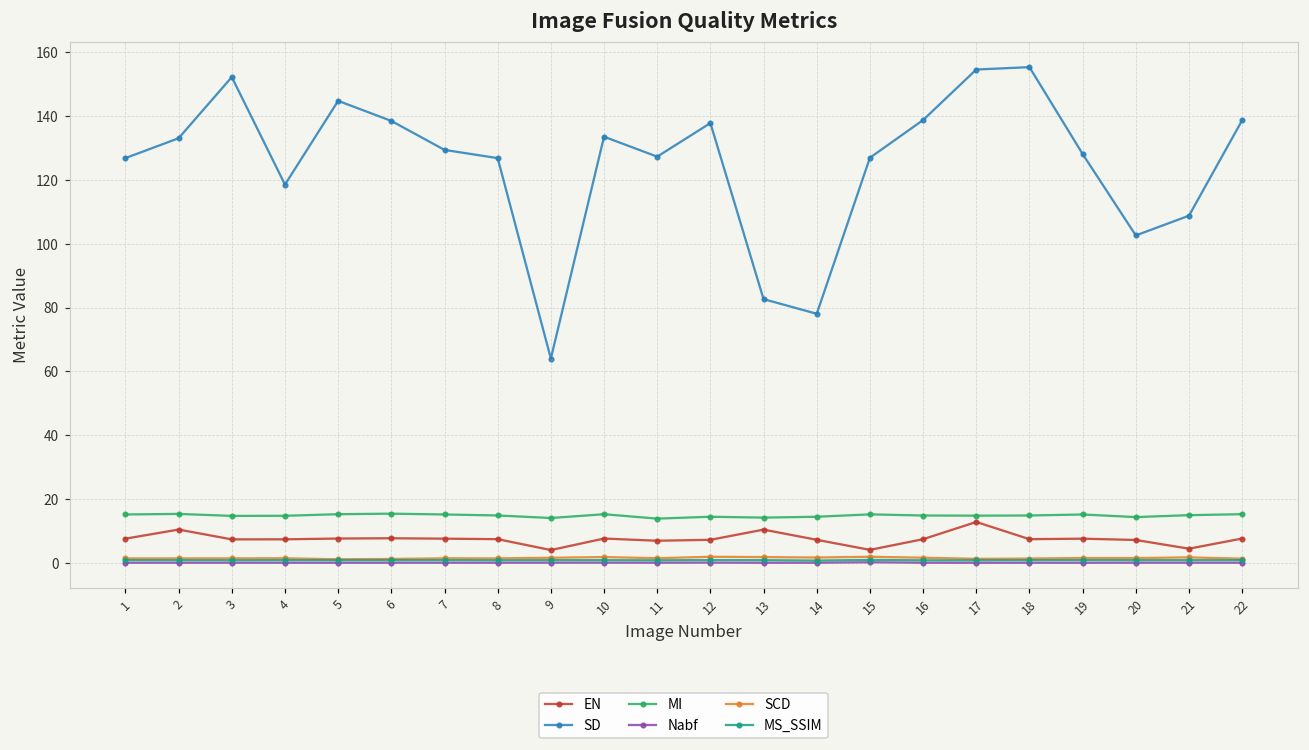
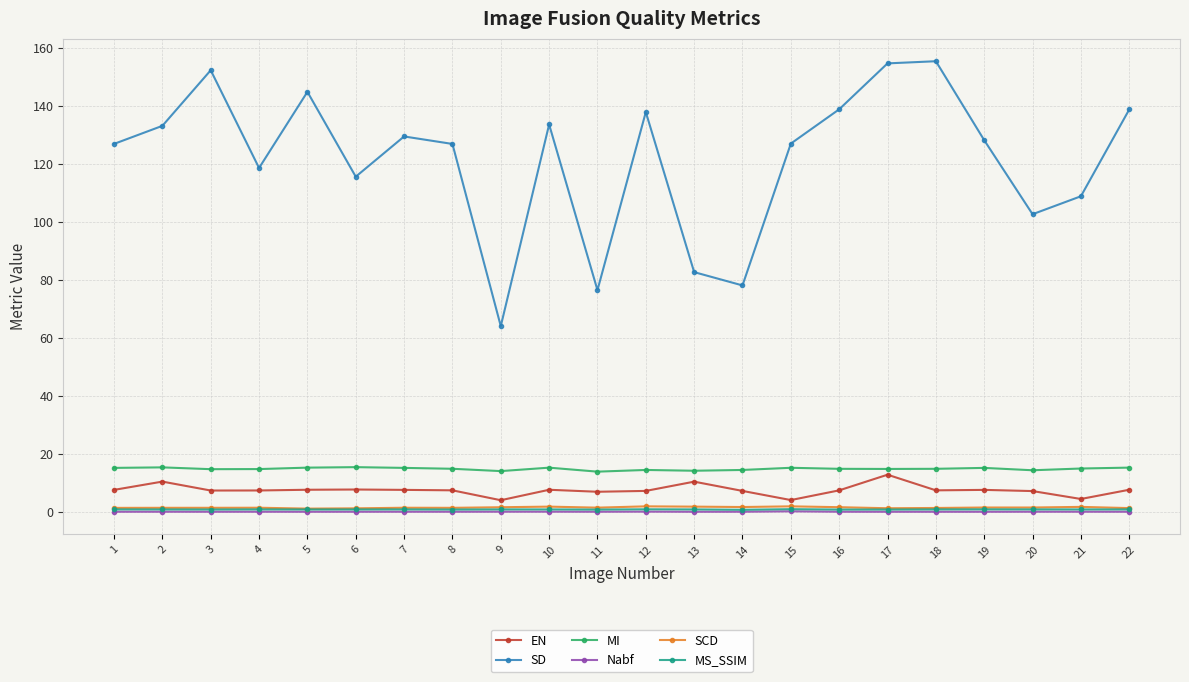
  {
    "EN": {
      "1": 8,
      "2": 10,
      "3": 7,
      "4": 7,
      "5": 8,
      "6": 8,
      "7": 8,
      "8": 7,
      "9": 4,
      "10": 8,
      "11": 7,
      "12": 7,
      "13": 10,
      "14": 7,
      "15": 4,
      "16": 7,
      "17": 13,
      "18": 7,
      "19": 8,
      "20": 7,
      "21": 4,
      "22": 8
    },
    "SD": {
      "1": 127,
      "2": 133,
      "3": 152,
      "4": 119,
      "5": 145,
-     "6": 138,
+     "6": 116,
      "7": 129,
      "8": 127,
      "9": 64,
      "10": 134,
-     "11": 127,
+     "11": 76,
      "12": 138,
      "13": 83,
      "14": 78,
      "15": 127,
      "16": 139,
      "17": 155,
      "18": 155,
      "19": 128,
      "20": 103,
      "21": 109,
      "22": 139
    },
    "SCD": {
      "10": 2,
      "12": 2,
      "13": 2,
      "14": 2,
      "15": 2
    }
  }
